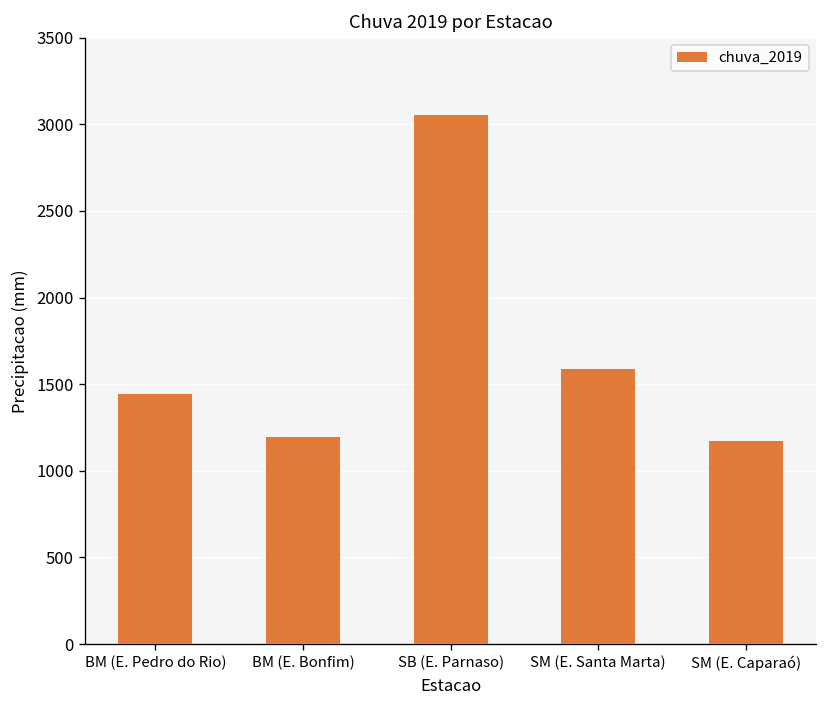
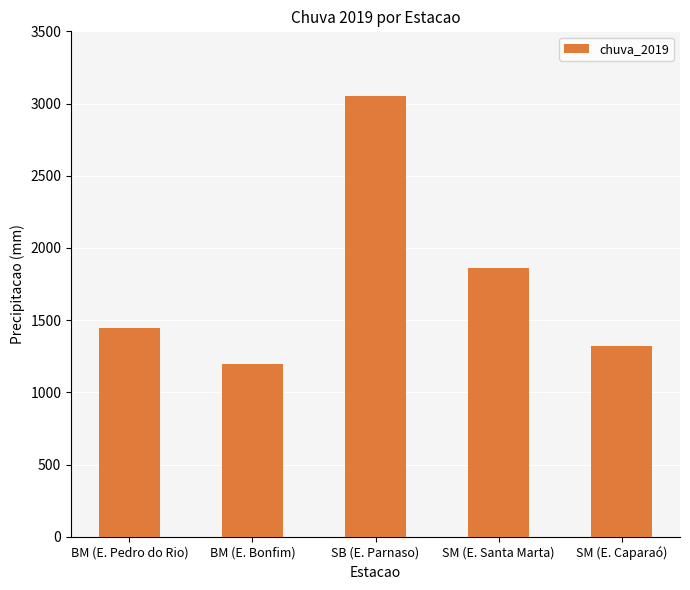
  {
    "BM (E. Pedro do Rio)": 1440,
    "BM (E. Bonfim)": 1200,
    "SB (E. Parnaso)": 3060,
-   "SM (E. Santa Marta)": 1590,
-   "SM (E. Caparaó)": 1170
+   "SM (E. Santa Marta)": 1860,
+   "SM (E. Caparaó)": 1320
  }
